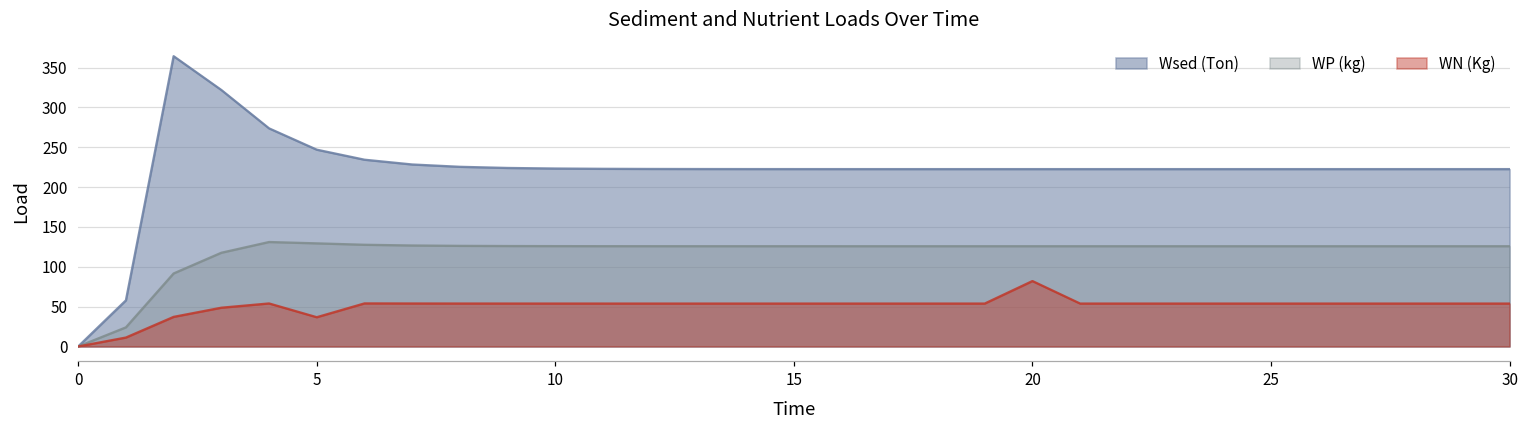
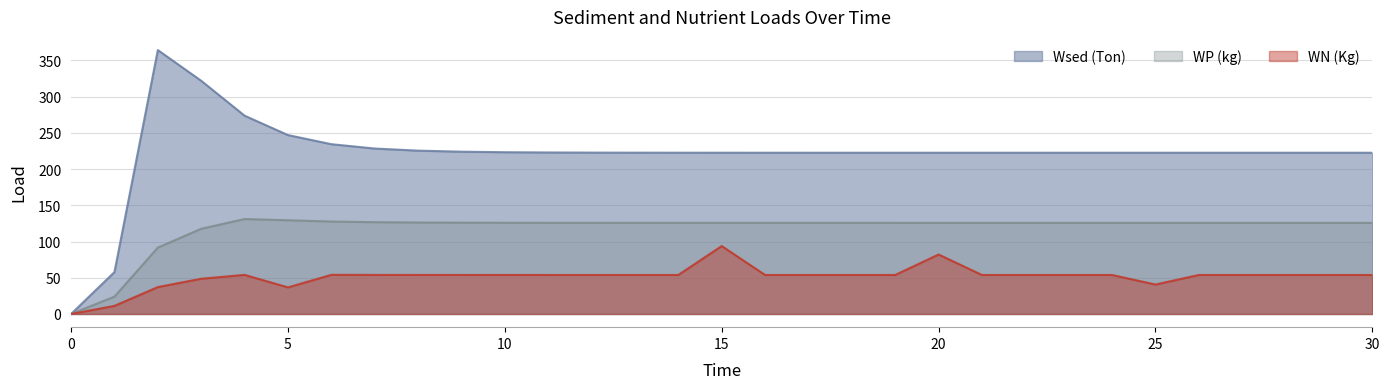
  {
    "WN (Kg)": {
      "5": 40,
      "10": 50,
-     "15": 50,
+     "15": 90,
      "20": 80,
-     "25": 50,
+     "25": 40,
      "30": 50
    }
  }
